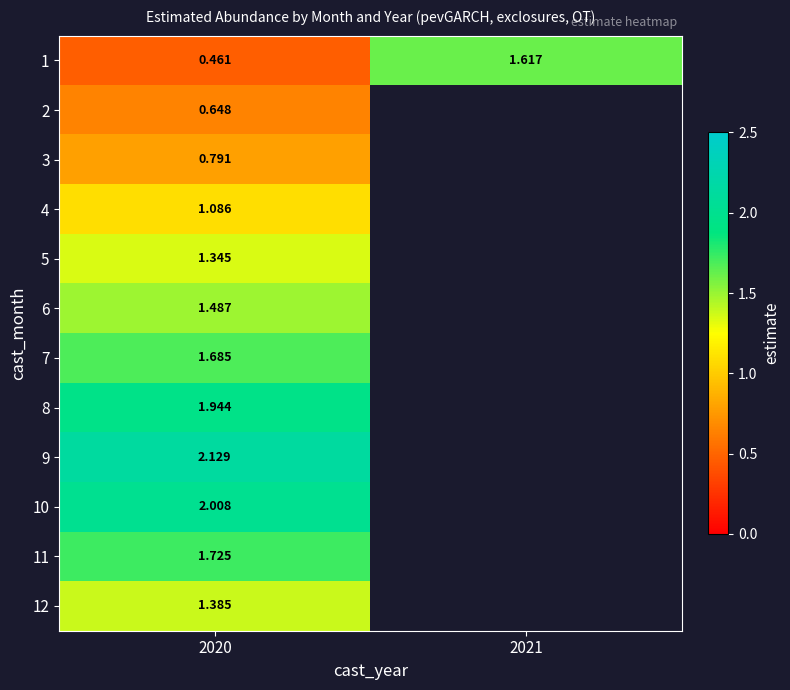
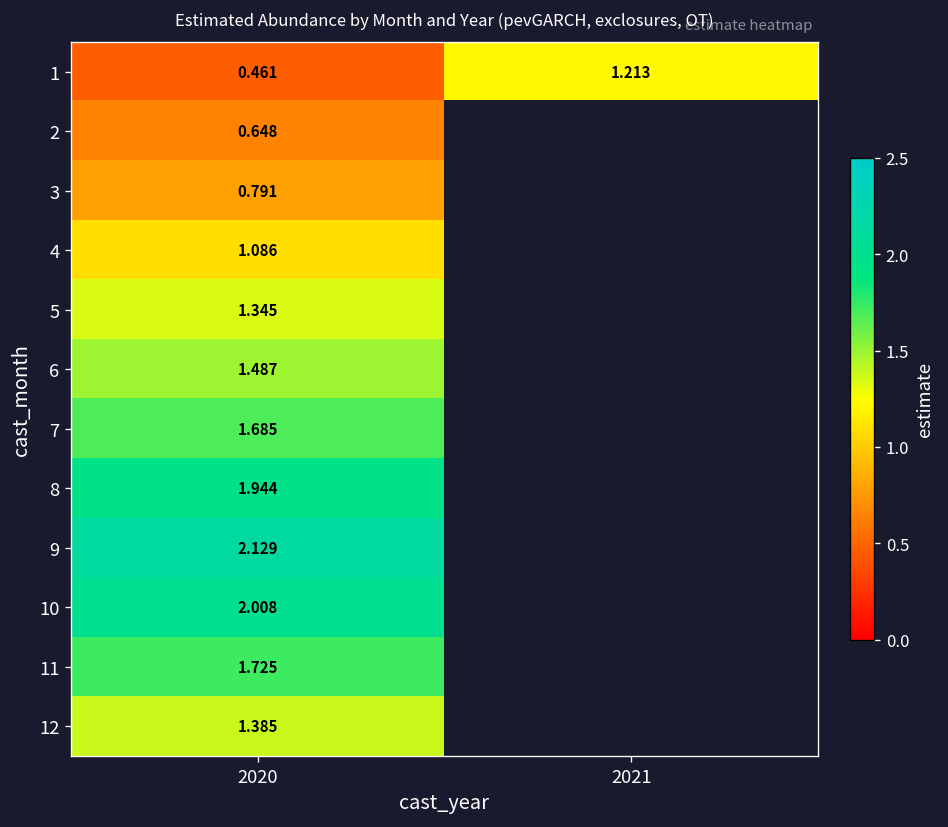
  {
    "1": {
      "2020": 0.461,
-     "2021": 1.617
+     "2021": 1.213
    },
    "2": {
      "2020": 0.648
    },
    "3": {
      "2020": 0.791
    },
    "4": {
      "2020": 1.086
    },
    "5": {
      "2020": 1.345
    },
    "6": {
      "2020": 1.487
    },
    "7": {
      "2020": 1.685
    },
    "8": {
      "2020": 1.944
    },
    "9": {
      "2020": 2.129
    },
    "10": {
      "2020": 2.008
    },
    "11": {
      "2020": 1.725
    },
    "12": {
      "2020": 1.385
    }
  }
